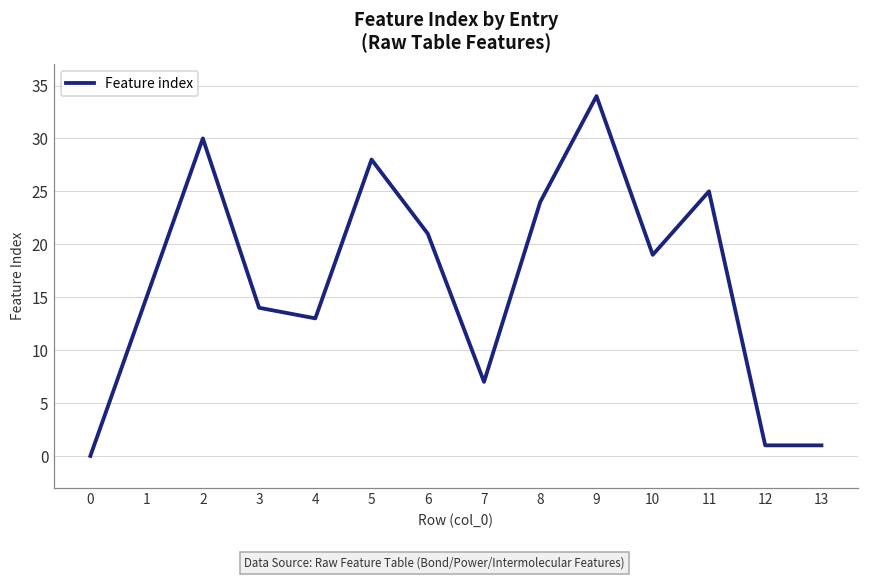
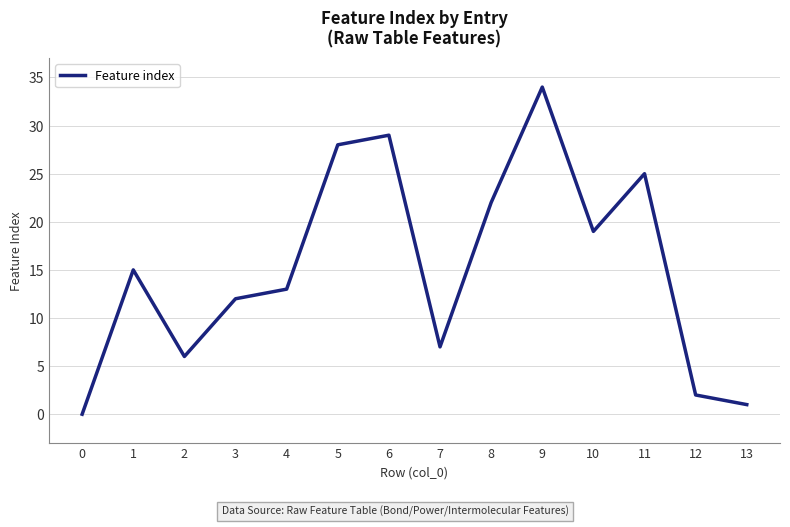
  {
    "0": 0,
    "1": 15,
-   "2": 30,
-   "3": 14,
+   "2": 6,
+   "3": 12,
    "4": 13,
    "5": 28,
-   "6": 21,
+   "6": 29,
    "7": 7,
-   "8": 24,
+   "8": 22,
    "9": 34,
    "10": 19,
    "11": 25,
-   "12": 1,
+   "12": 2,
    "13": 1
  }
